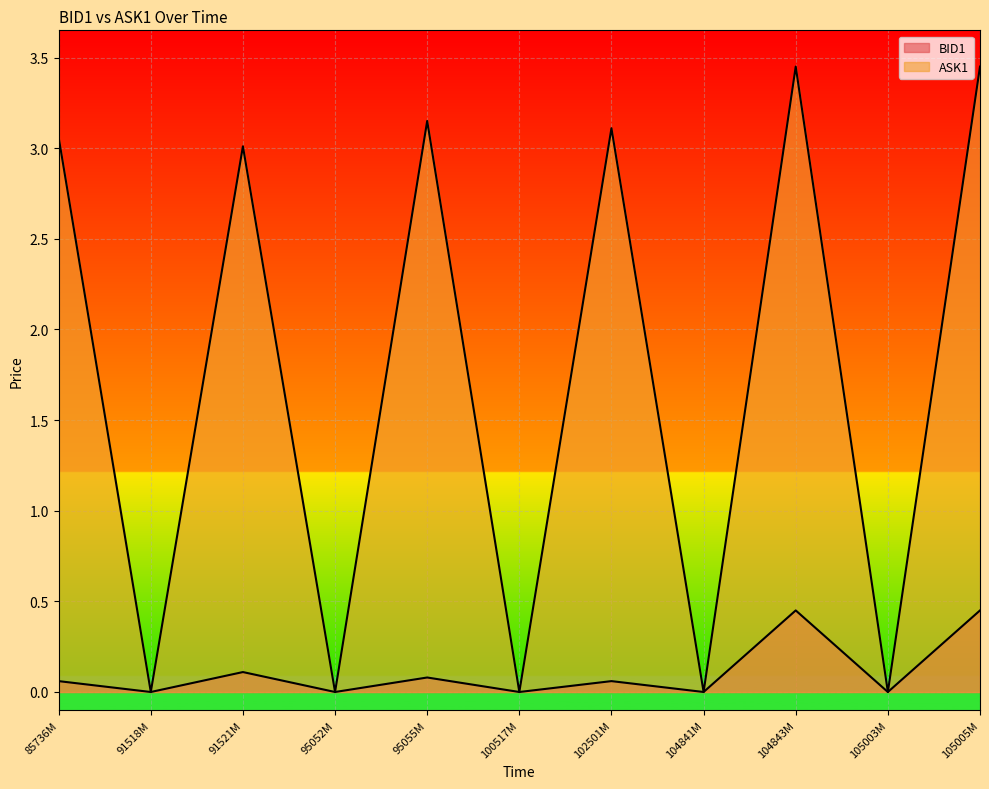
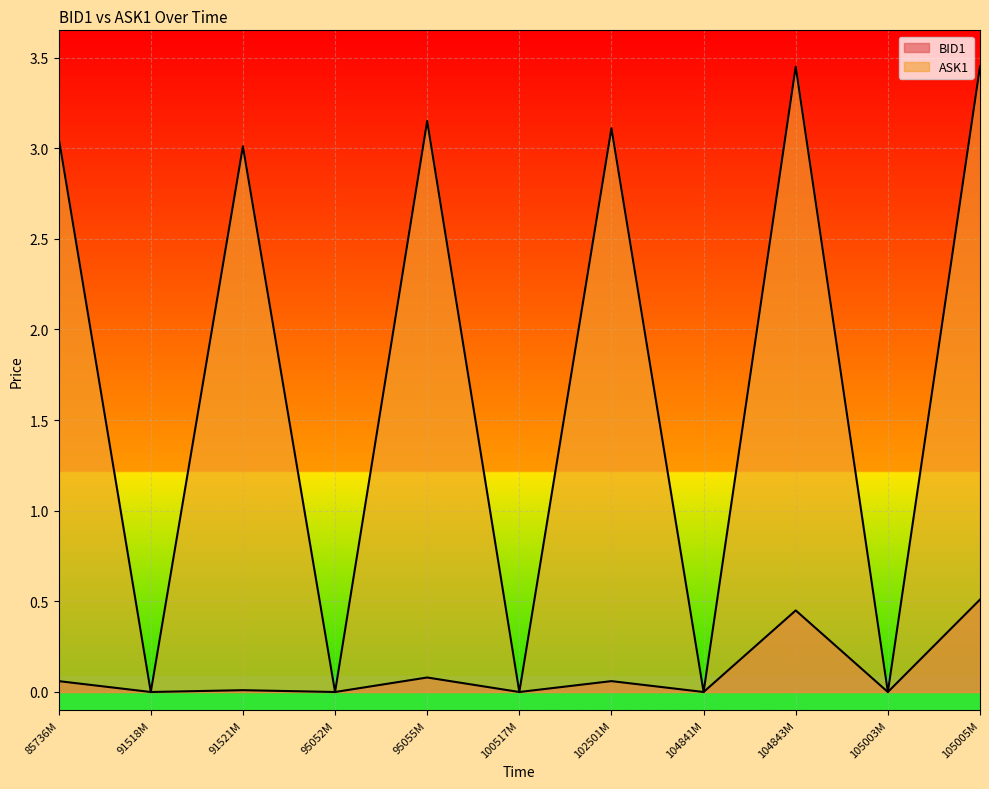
  {
    "BID1": {
      "85736M": 0.06,
-     "91521M": 0.11,
+     "91521M": 0.01,
      "95055M": 0.08,
      "102501M": 0.06,
      "104843M": 0.45,
-     "105005M": 0.45
+     "105005M": 0.51
    },
    "ASK1": {
      "85736M": 3.06,
      "91521M": 3.01,
      "95055M": 3.15,
      "102501M": 3.11,
      "104843M": 3.45,
      "105005M": 3.45
    }
  }
